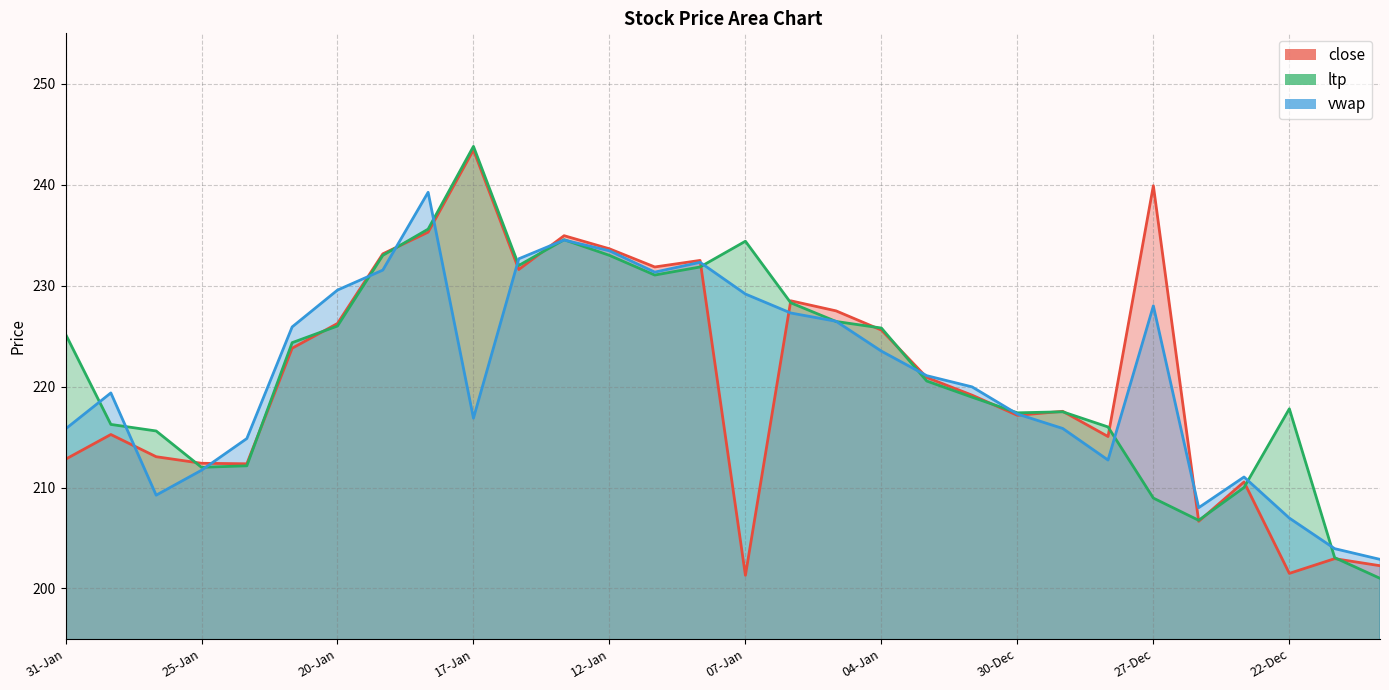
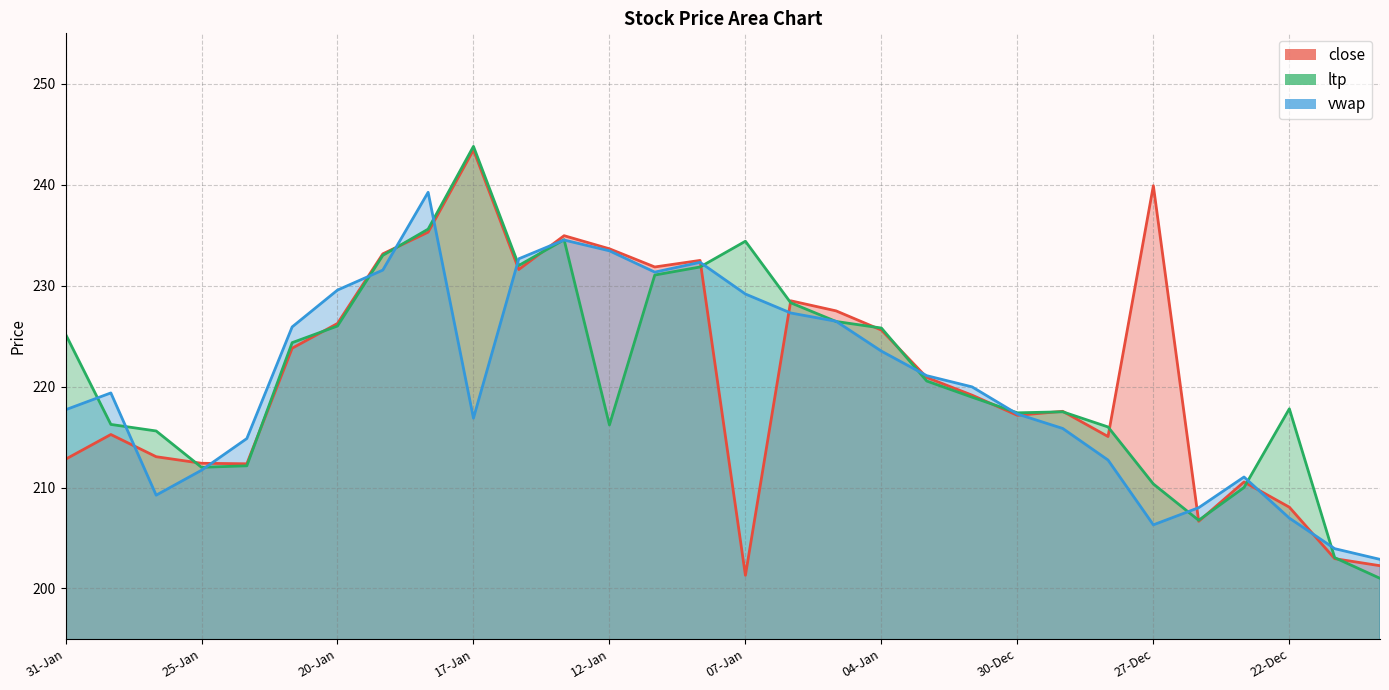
  {
    "close": {
      "31-Jan": 212.8,
      "25-Jan": 212.4,
      "17-Jan": 243.5,
      "07-Jan": 201.3,
      "27-Dec": 239.9,
-     "22-Dec": 201.5
+     "22-Dec": 208.1
    },
    "ltp": {
      "31-Jan": 225.2,
      "25-Jan": 212.0,
      "17-Jan": 243.8,
-     "12-Jan": 233.0,
+     "12-Jan": 216.2,
      "07-Jan": 234.4,
-     "27-Dec": 209.0,
+     "27-Dec": 210.4,
      "22-Dec": 217.8
    },
    "vwap": {
-     "31-Jan": 215.8,
+     "31-Jan": 217.7,
      "25-Jan": 211.7,
      "20-Jan": 229.6,
      "17-Jan": 216.9,
      "07-Jan": 229.2,
      "04-Jan": 223.5,
-     "27-Dec": 228.0,
+     "27-Dec": 206.3,
      "22-Dec": 207.0
    }
  }
